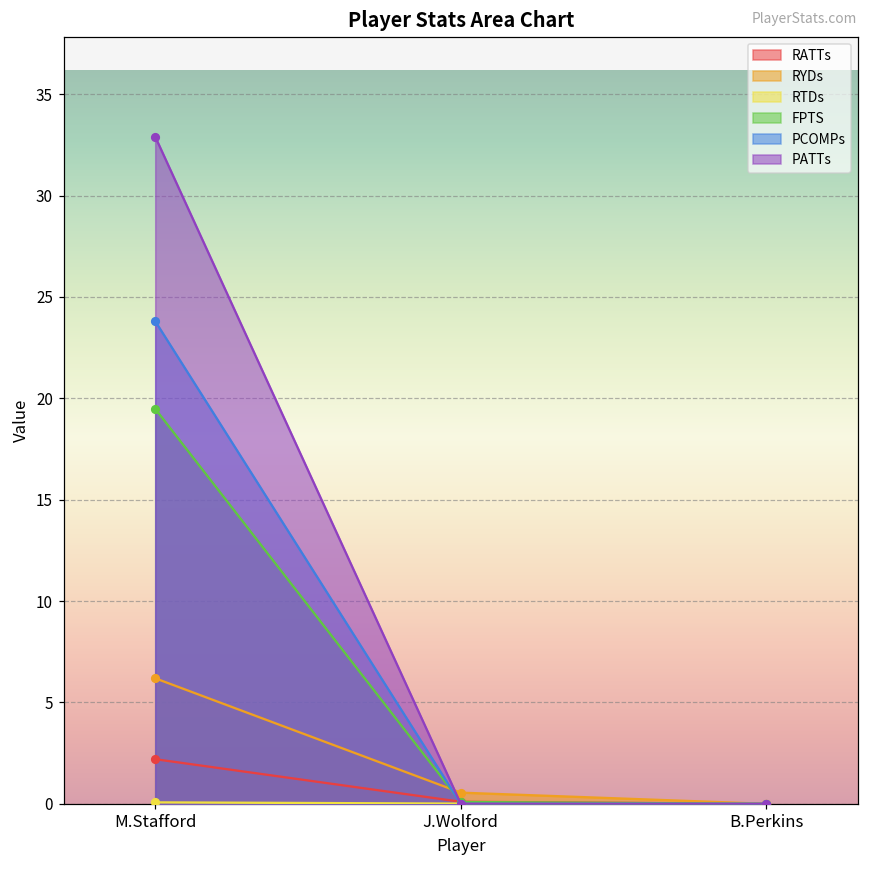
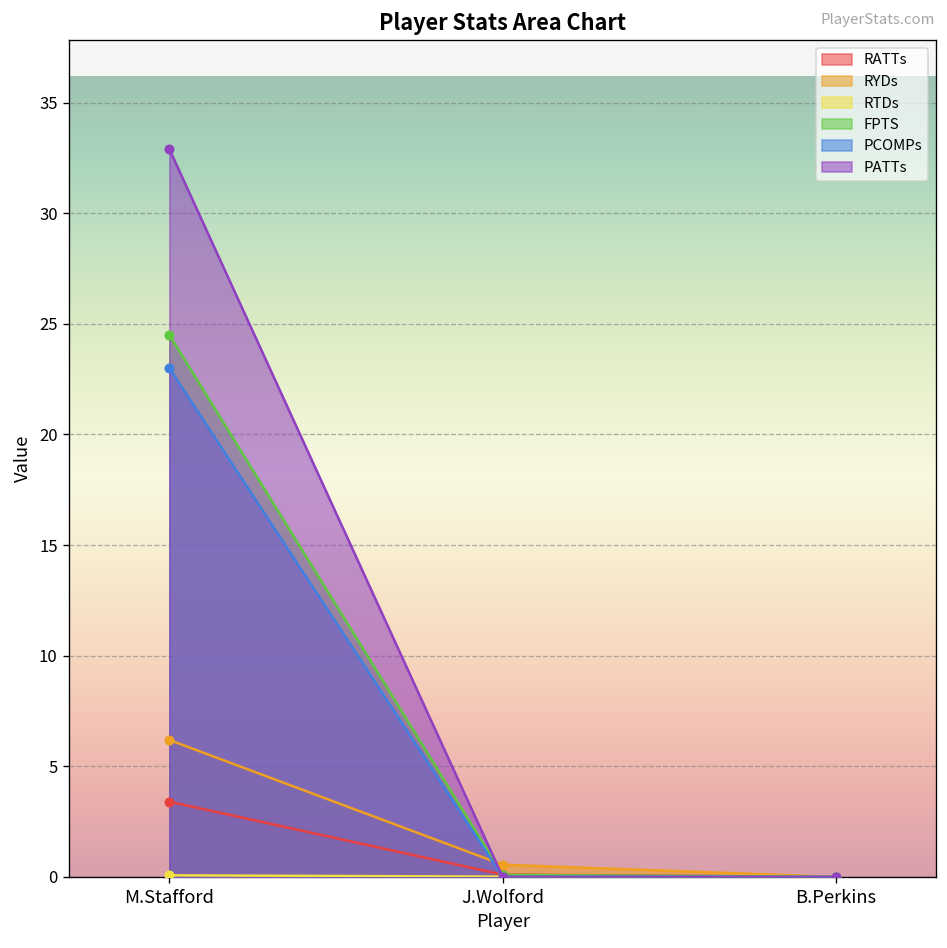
  {
    "RATTs": {
-     "M.Stafford": 2.2
+     "M.Stafford": 3.4
    },
    "FPTS": {
-     "M.Stafford": 19.5
+     "M.Stafford": 24.5
    },
    "PCOMPs": {
-     "M.Stafford": 23.8
+     "M.Stafford": 23.0
    },
    "PATTs": {
      "M.Stafford": 32.9
    }
  }
